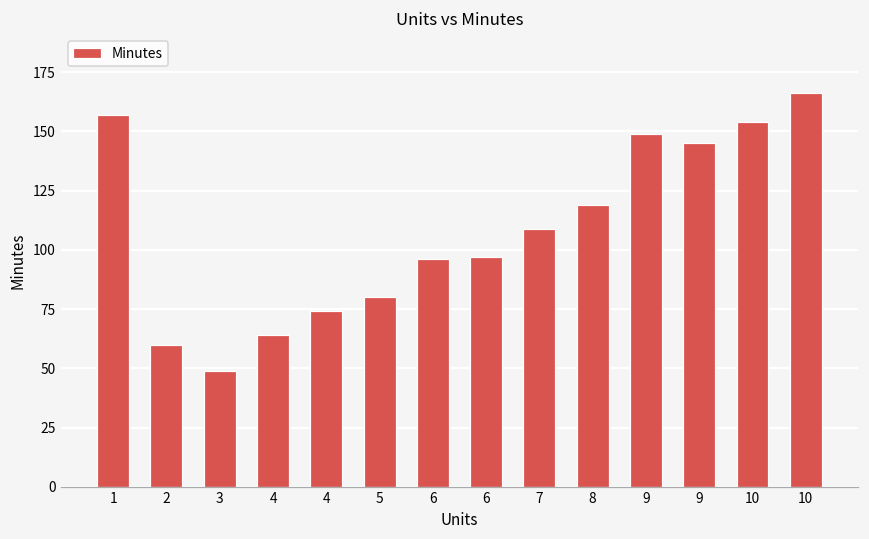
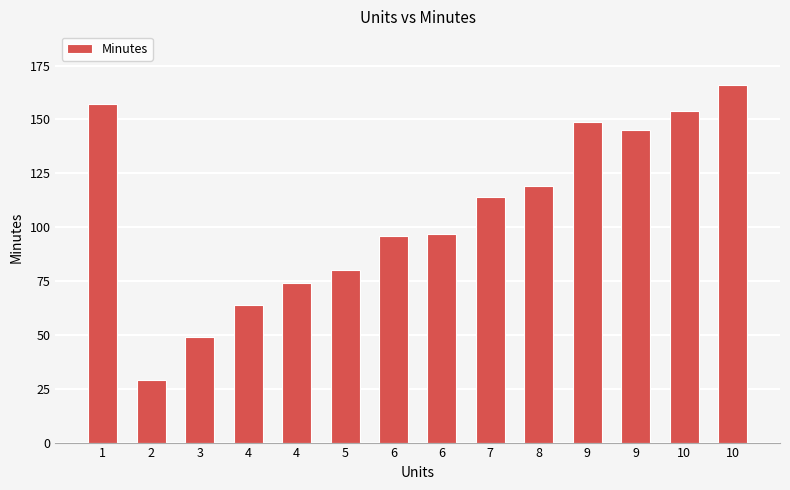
  {
    "1": 157,
-   "2": 60,
+   "2": 29,
    "3": 49,
    "5": 80,
-   "7": 109,
+   "7": 114,
    "8": 119
  }
